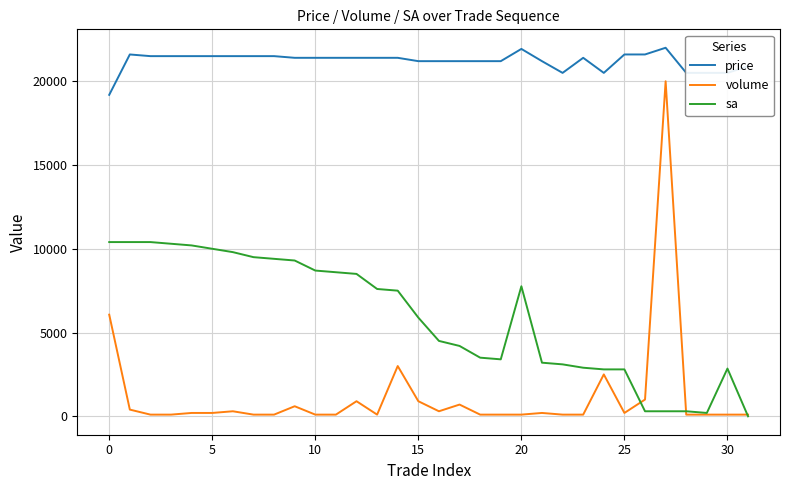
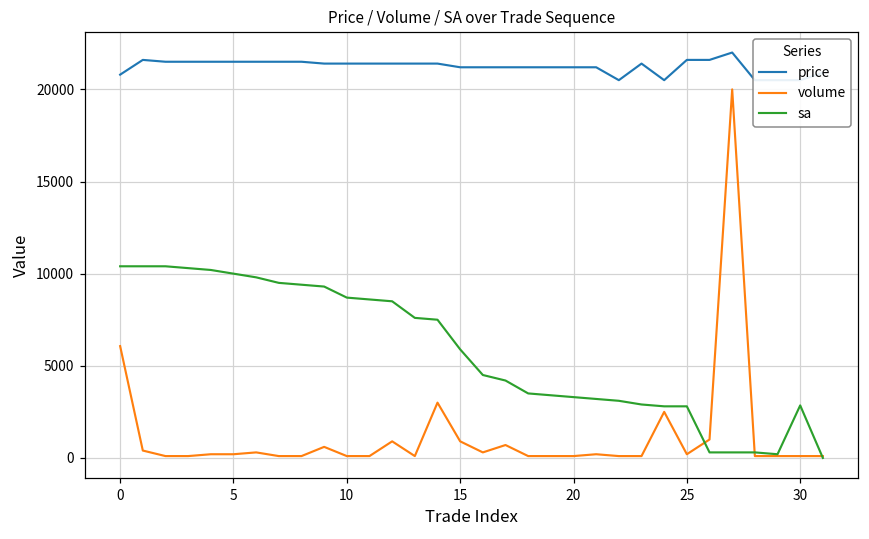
  {
    "price": {
-     "0": 19200,
+     "0": 20800,
      "5": 21500,
      "10": 21400,
      "15": 21200,
-     "20": 21900,
+     "20": 21200,
      "25": 21600
    },
    "volume": {
      "0": 6100,
      "5": 200,
      "10": 100,
      "15": 900,
      "20": 100,
      "25": 200,
      "30": 100
    },
    "sa": {
      "0": 10400,
      "5": 10000,
      "10": 8700,
      "15": 5900,
-     "20": 7800,
+     "20": 3300,
      "25": 2800,
      "30": 2900
    }
  }
